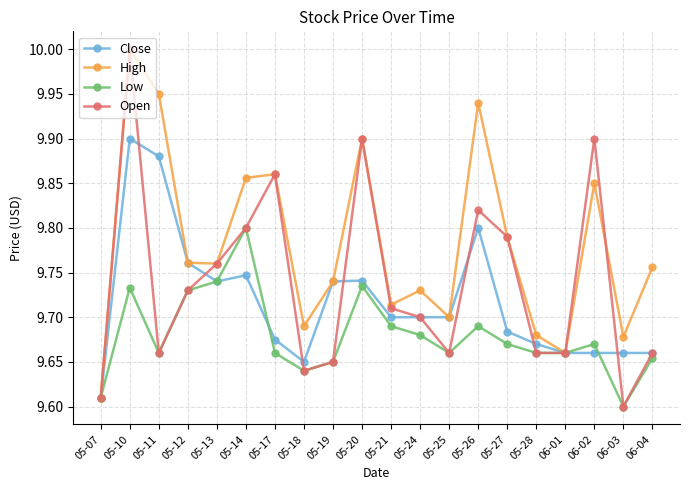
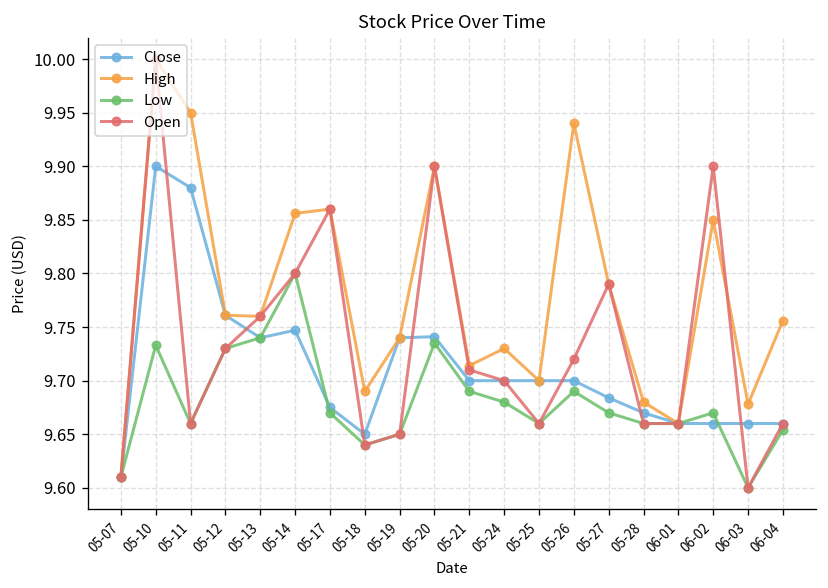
  {
    "Close": {
      "05-10": 9.9,
      "05-11": 9.88,
      "05-14": 9.75,
      "05-17": 9.68,
      "05-18": 9.65,
      "05-20": 9.74,
      "05-21": 9.7,
-     "05-26": 9.8,
+     "05-26": 9.7,
      "05-27": 9.68,
      "05-28": 9.67,
      "06-02": 9.66,
      "06-03": 9.66
    },
    "High": {
      "05-11": 9.95,
      "05-14": 9.86,
      "05-18": 9.69,
      "05-21": 9.71,
      "05-24": 9.73,
      "05-26": 9.94,
      "05-28": 9.68,
      "06-02": 9.85,
      "06-03": 9.68,
      "06-04": 9.76
    },
    "Low": {
      "05-10": 9.73,
-     "05-17": 9.66,
+     "05-17": 9.67,
      "05-20": 9.74,
      "05-21": 9.69,
      "05-24": 9.68,
      "05-26": 9.69,
      "05-27": 9.67,
      "06-02": 9.67,
      "06-04": 9.65
    },
    "Open": {
      "05-21": 9.71,
-     "05-26": 9.82,
+     "05-26": 9.72,
      "06-02": 9.90
    }
  }
